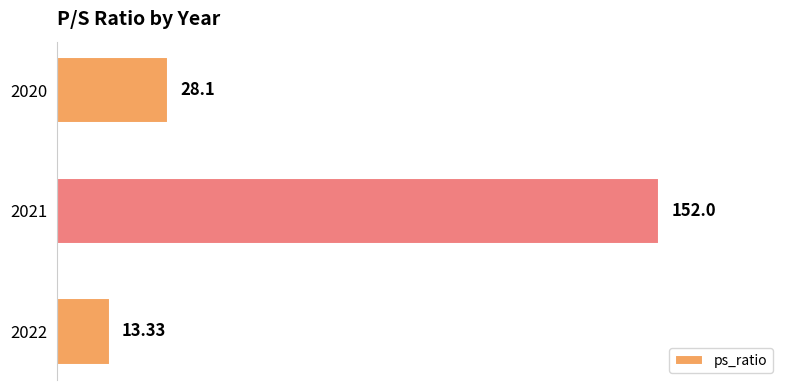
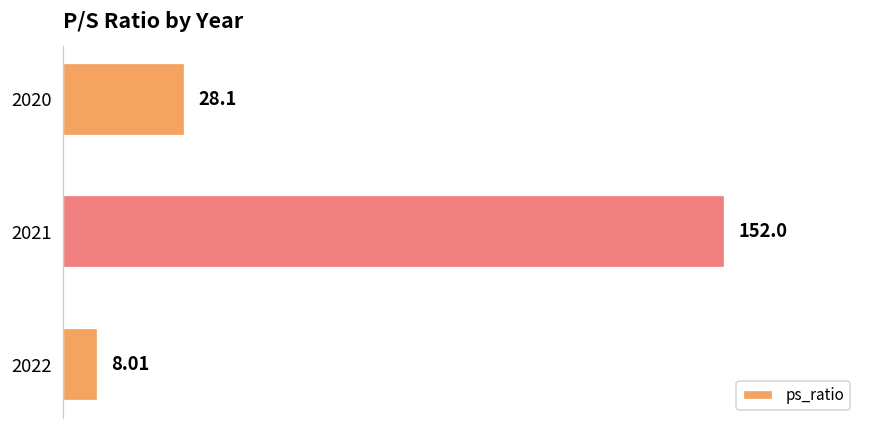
  {
    "2020": 28.1,
    "2021": 152.0,
-   "2022": 13.33
+   "2022": 8.01
  }
